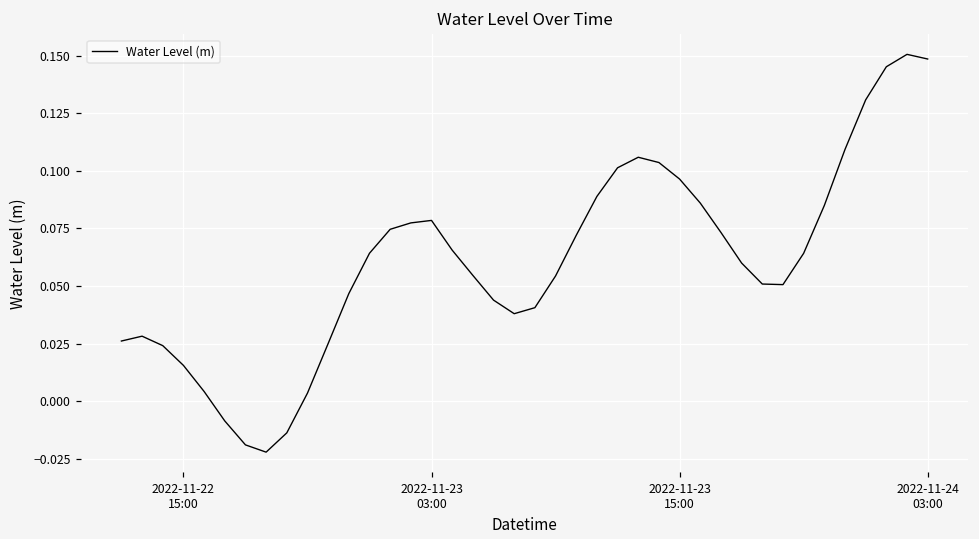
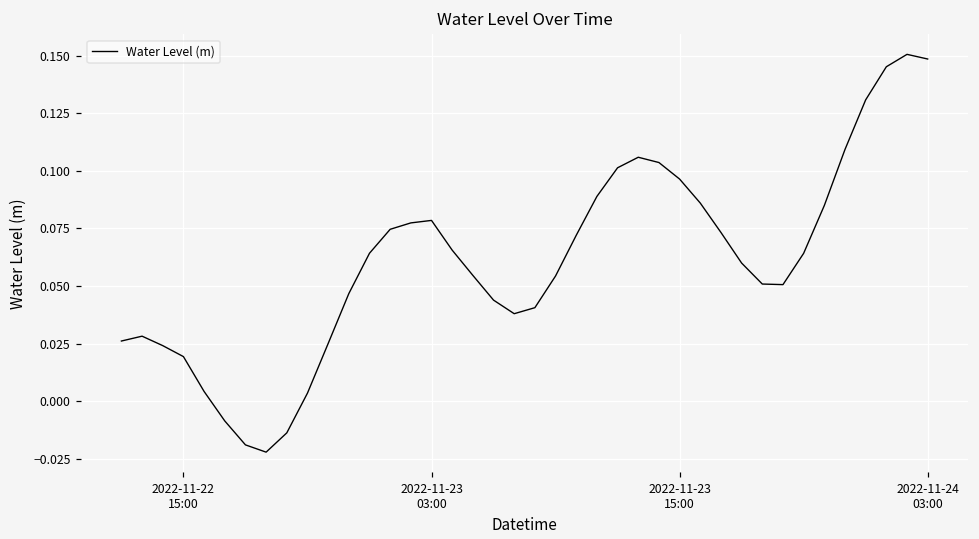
  {
-   "2022-11-22 15:00": 0.016,
+   "2022-11-22 15:00": 0.019,
    "2022-11-23 03:00": 0.078,
    "2022-11-23 15:00": 0.096,
    "2022-11-24 03:00": 0.149
  }
